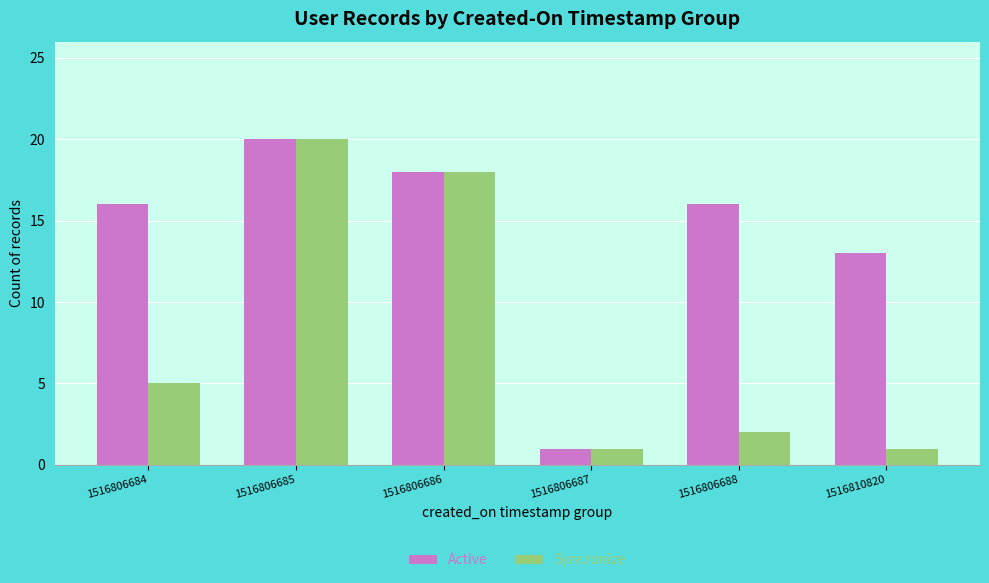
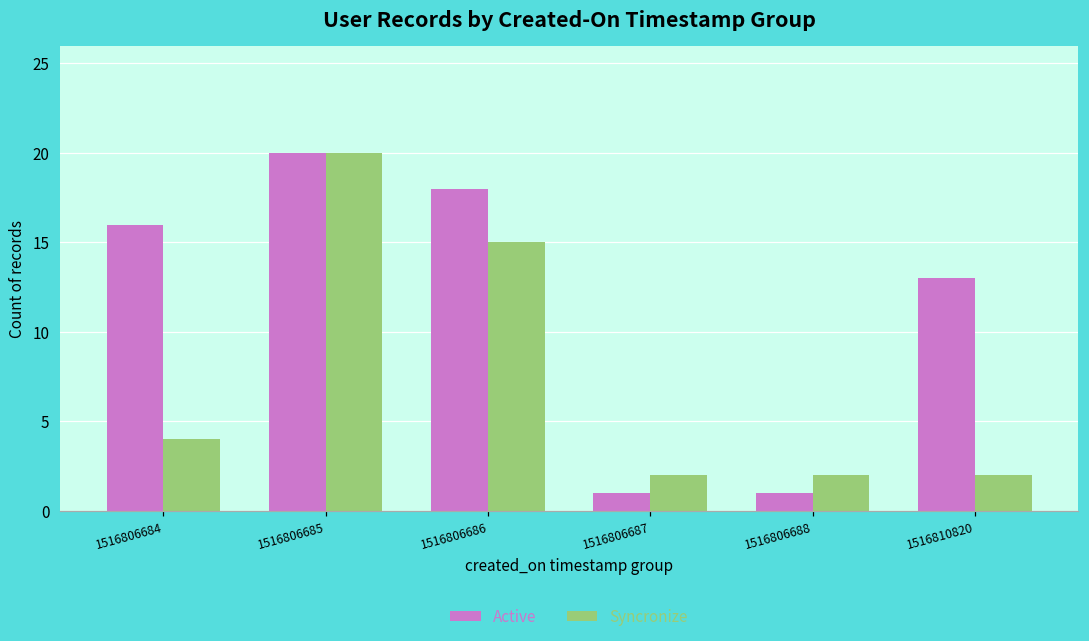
  {
    "Active": {
      "1516806684": 16,
      "1516806685": 20,
      "1516806686": 18,
      "1516806687": 1,
-     "1516806688": 16,
+     "1516806688": 1,
      "1516810820": 13
    },
    "Syncronize": {
-     "1516806684": 5,
+     "1516806684": 4,
      "1516806685": 20,
-     "1516806686": 18,
-     "1516806687": 1,
+     "1516806686": 15,
+     "1516806687": 2,
      "1516806688": 2,
-     "1516810820": 1
+     "1516810820": 2
    }
  }
